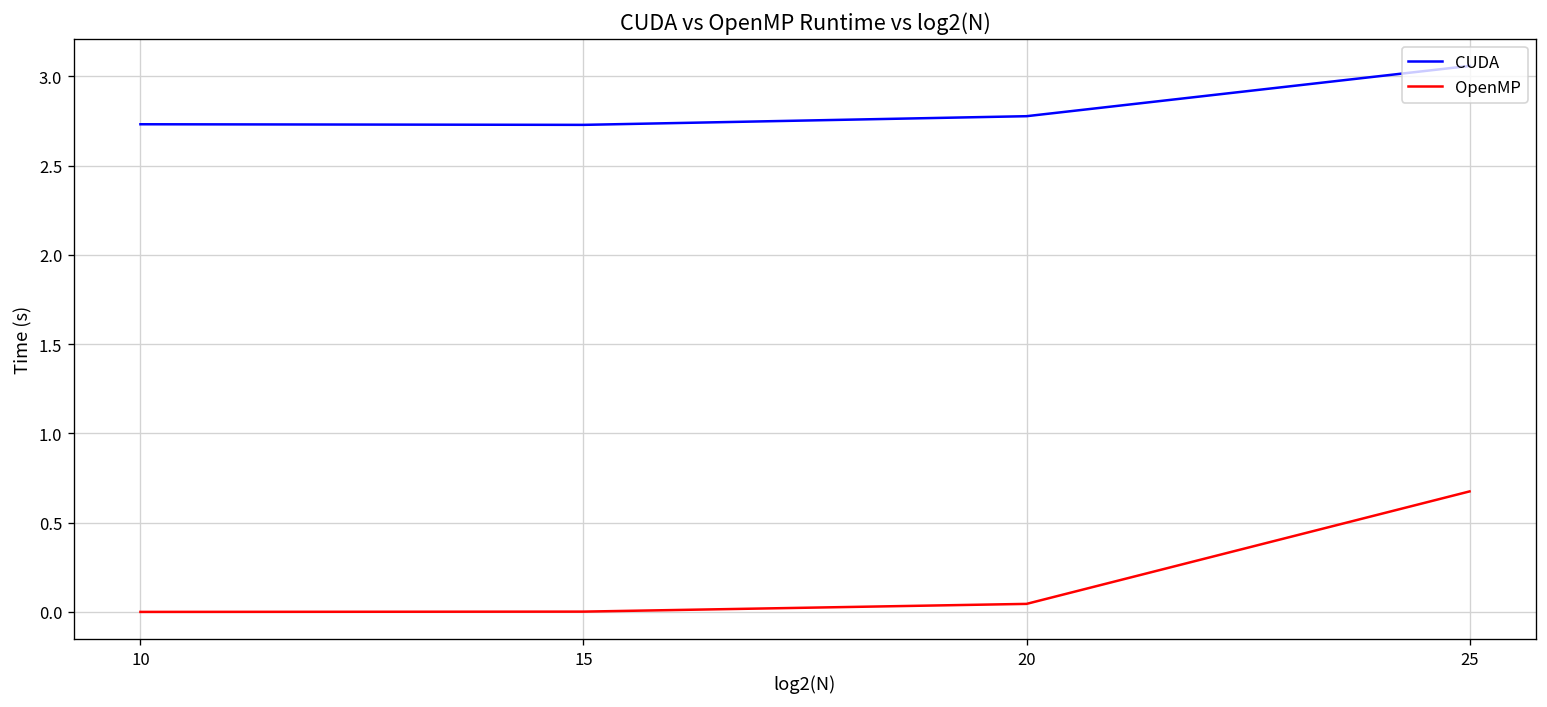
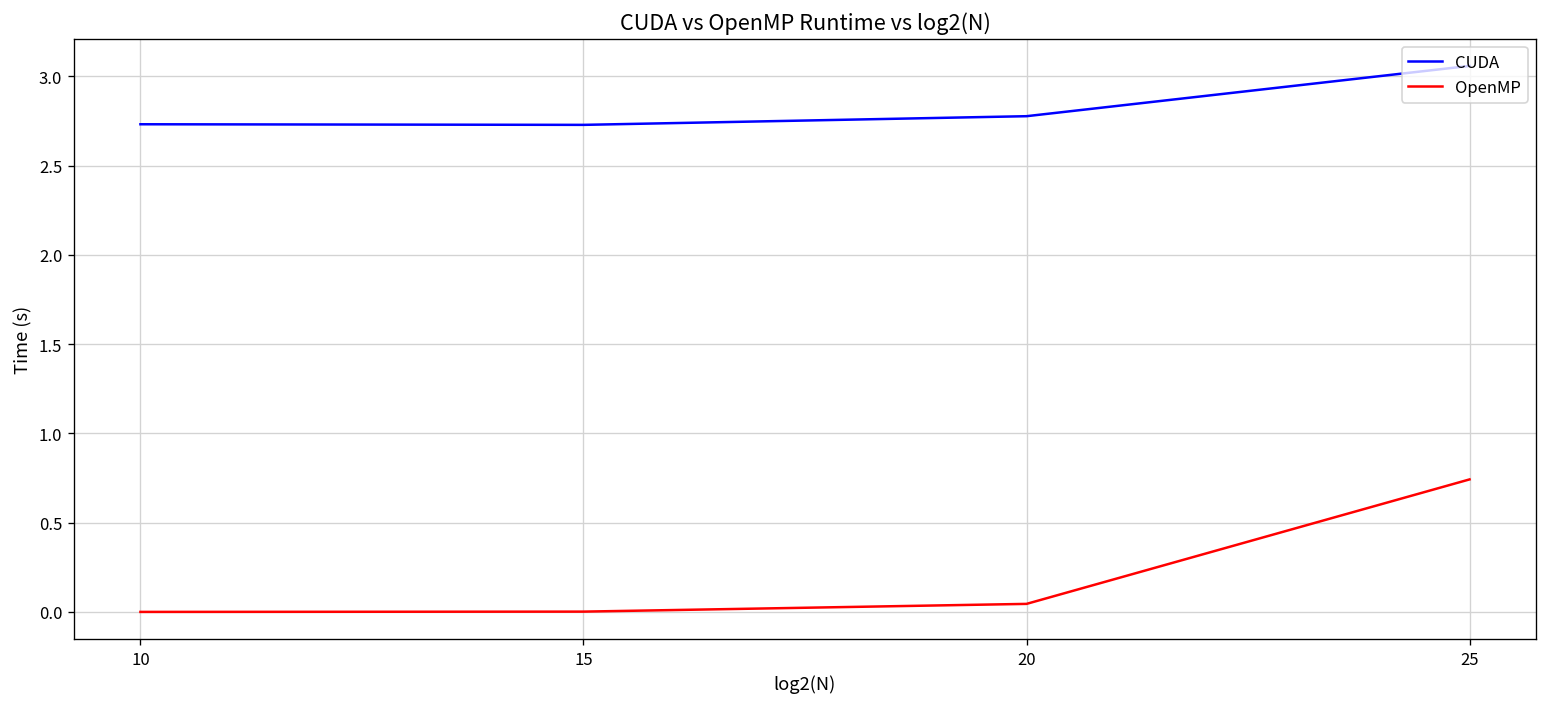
  {
    "CUDA": {
      "10": 2.73,
      "15": 2.73,
      "20": 2.78
    },
    "OpenMP": {
      "10": 0.00,
      "15": 0.00,
      "20": 0.05,
-     "25": 0.67
+     "25": 0.74
    }
  }
